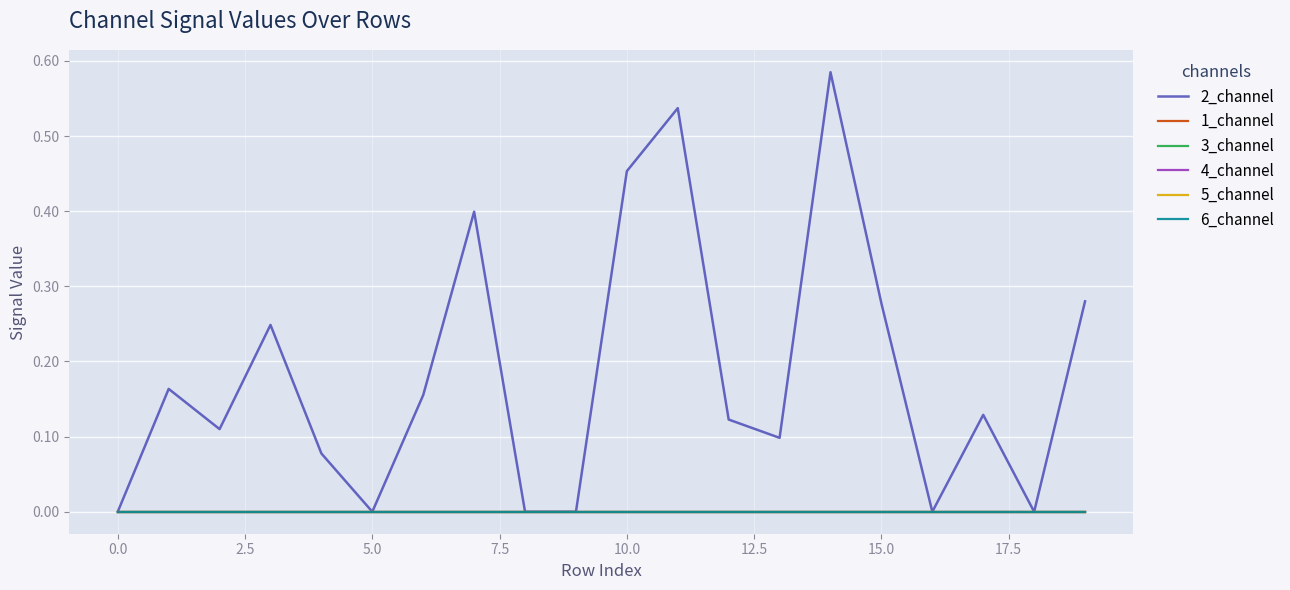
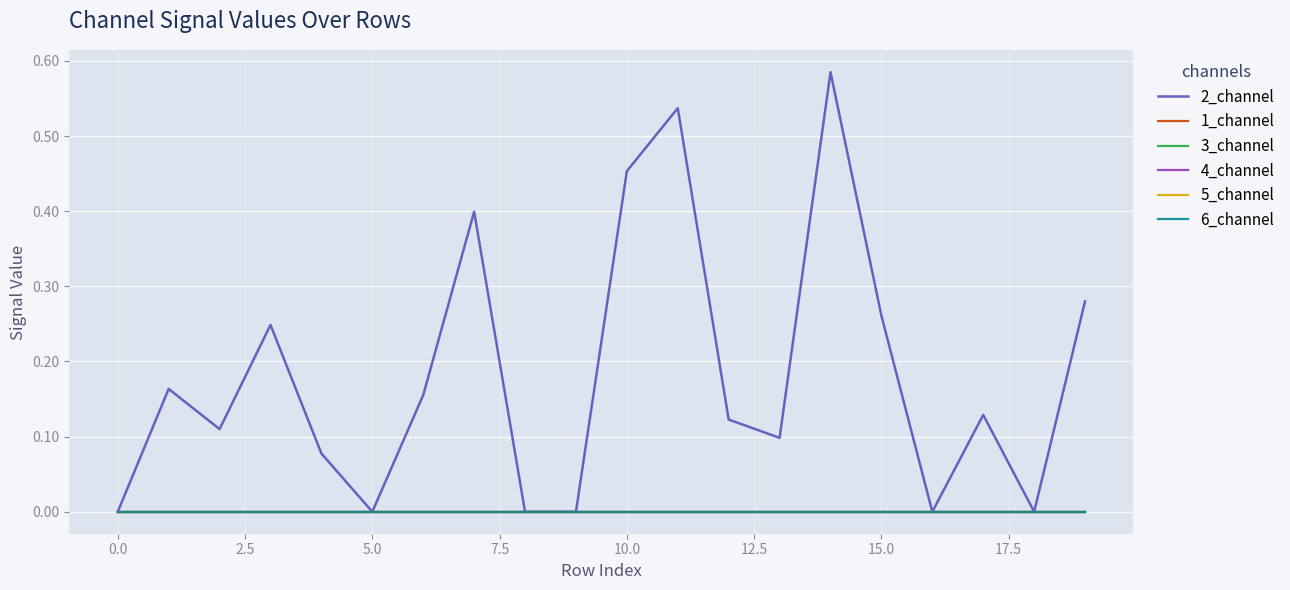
  {
    "2_channel": {
      "10.0": 0.45,
-     "15.0": 0.28
+     "15.0": 0.26
    },
    "6_channel": {
      "10.0": 0.00,
      "15.0": 0.00
    }
  }
